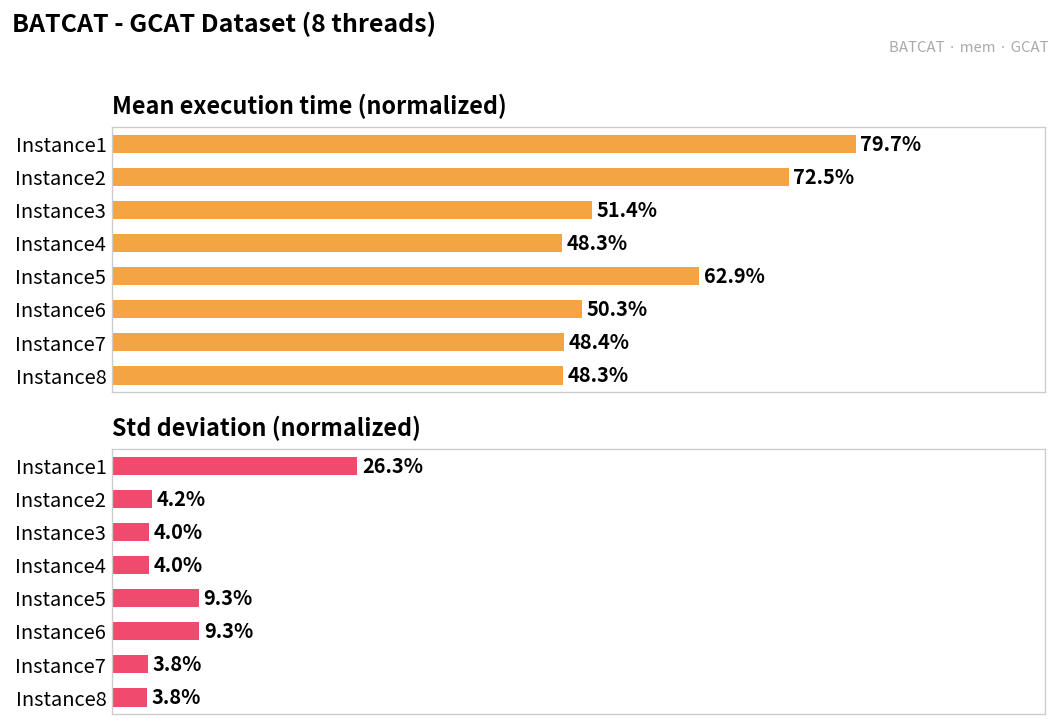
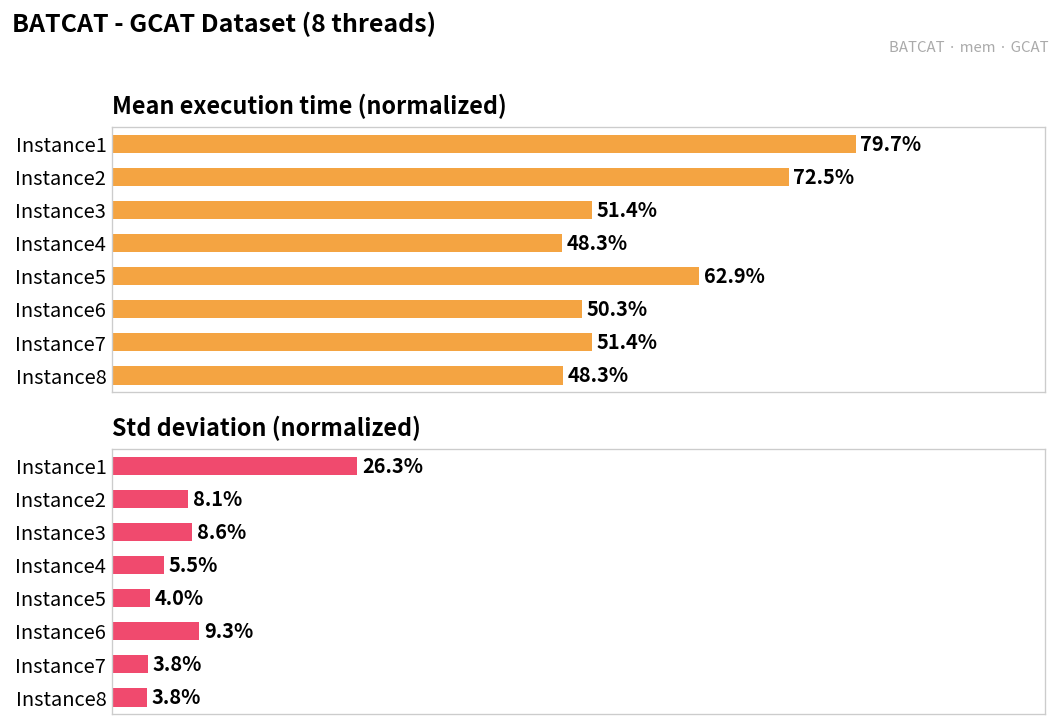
  {
    "Mean execution time (normalized)": {
      "Instance1": "79.7%",
      "Instance2": "72.5%",
      "Instance3": "51.4%",
      "Instance4": "48.3%",
      "Instance5": "62.9%",
      "Instance6": "50.3%",
-     "Instance7": "48.4%",
+     "Instance7": "51.4%",
      "Instance8": "48.3%"
    },
    "Std deviation (normalized)": {
      "Instance1": "26.3%",
-     "Instance2": "4.2%",
-     "Instance3": "4.0%",
-     "Instance4": "4.0%",
-     "Instance5": "9.3%",
+     "Instance2": "8.1%",
+     "Instance3": "8.6%",
+     "Instance4": "5.5%",
+     "Instance5": "4.0%",
      "Instance6": "9.3%",
      "Instance7": "3.8%",
      "Instance8": "3.8%"
    }
  }
